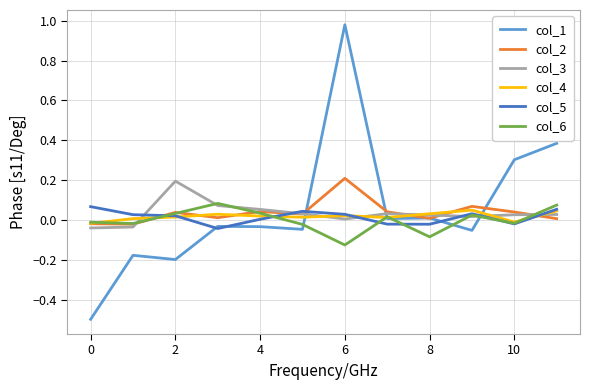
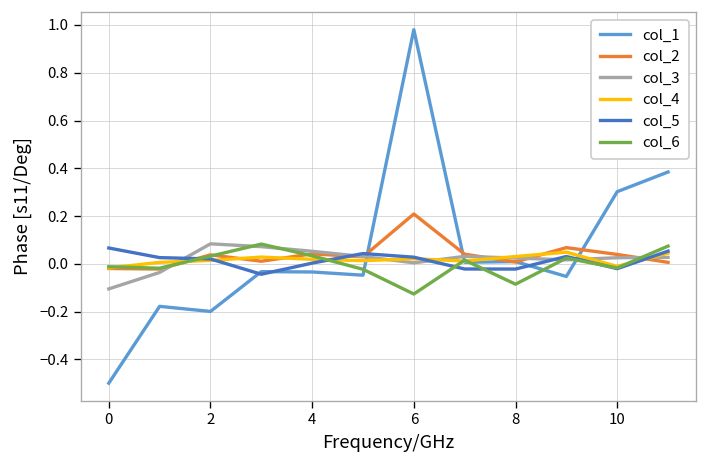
  {
    "col_2": {
      "6": 0.21,
      "10": 0.04
    },
    "col_3": {
-     "0": -0.04,
-     "2": 0.19,
+     "0": -0.10,
+     "2": 0.08,
      "6": 0.00,
      "10": 0.03
    },
    "col_4": {
      "4": 0.02
    },
    "col_6": {
      "6": -0.13,
      "8": -0.09
    }
  }
